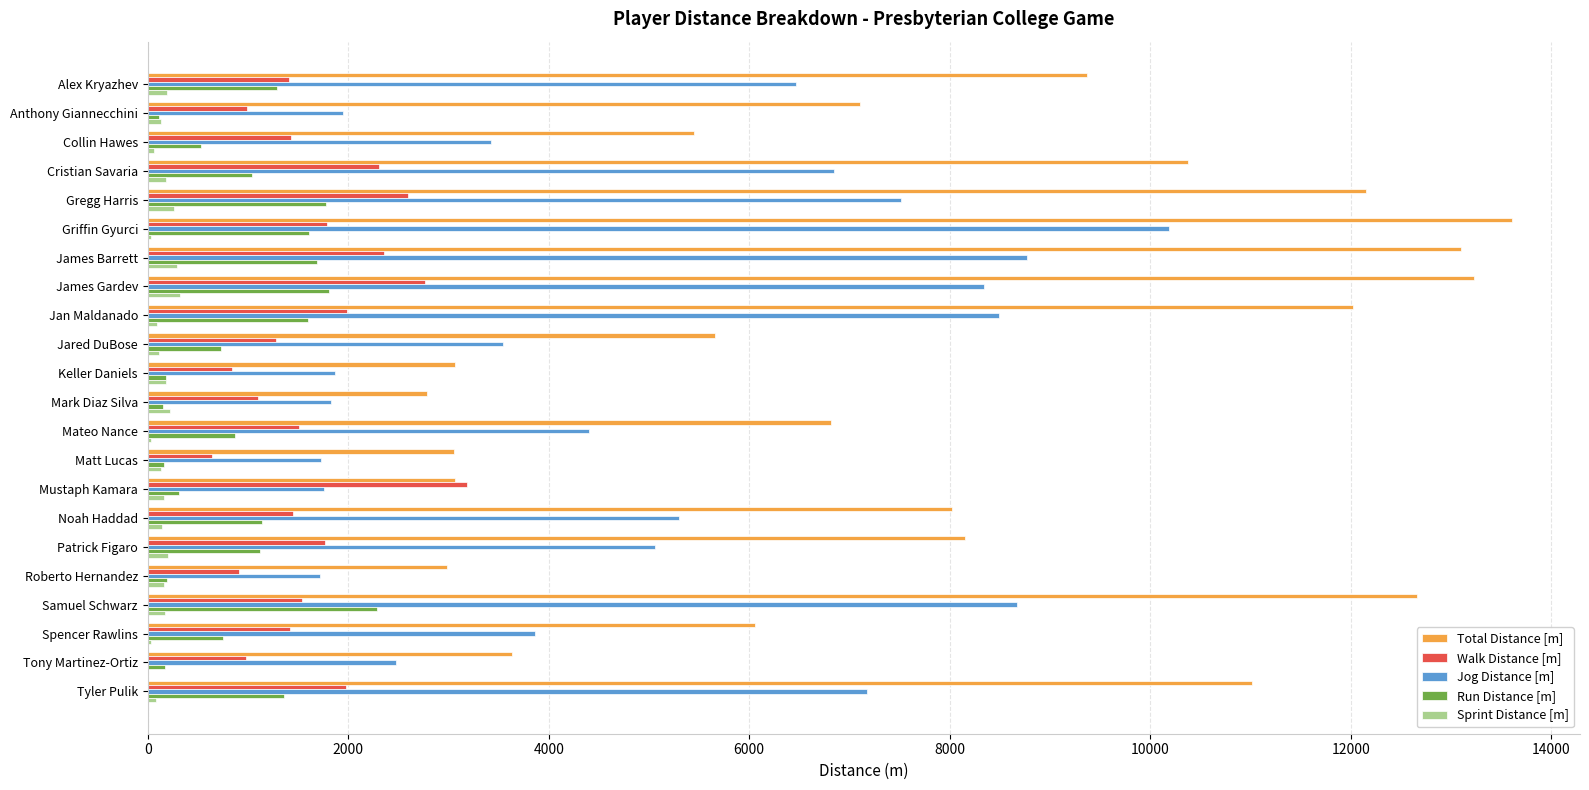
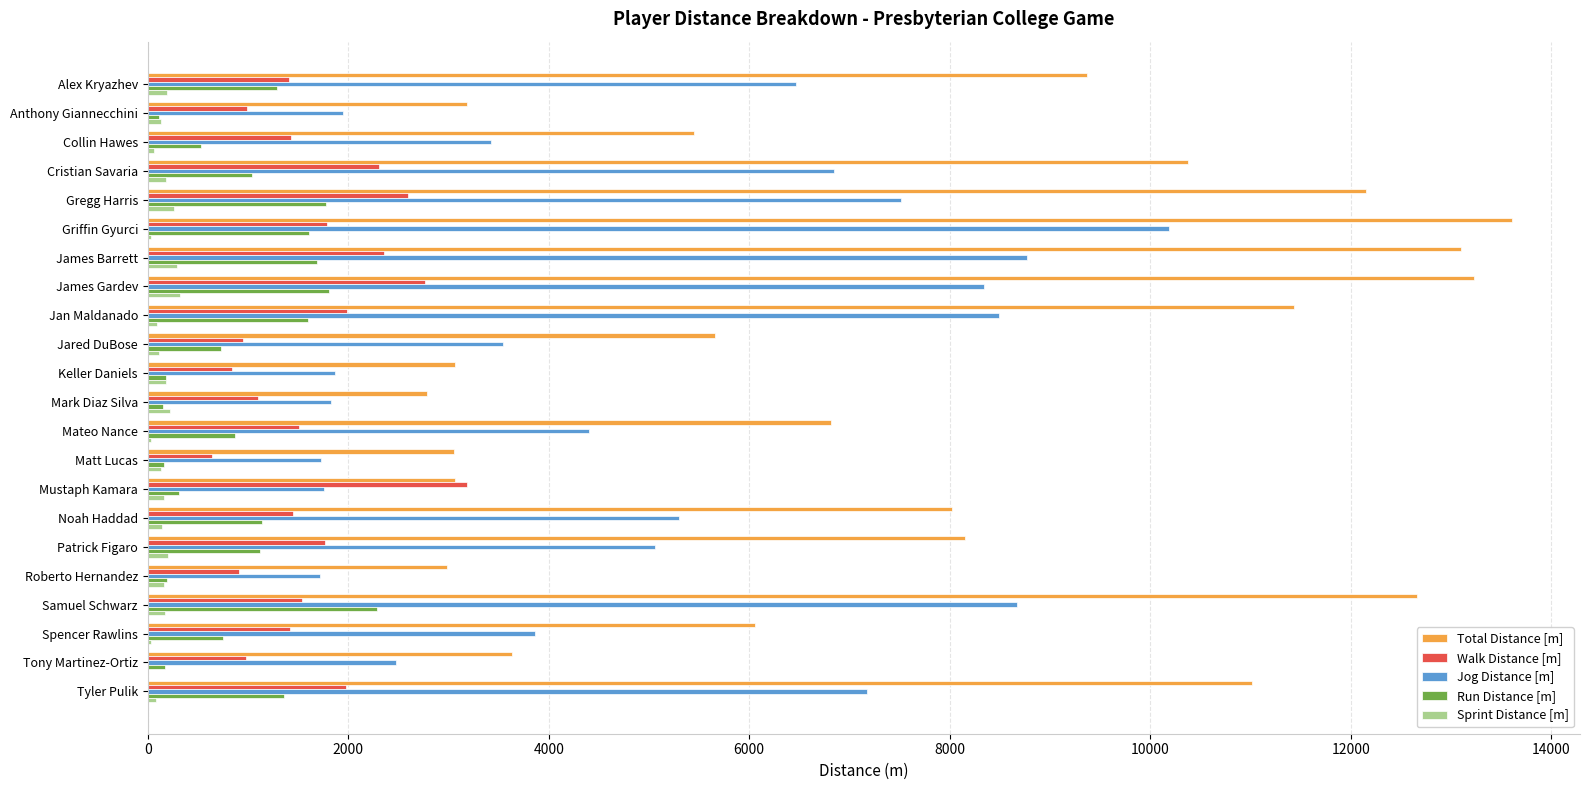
  {
    "Total Distance [m]": {
      "Alex Kryazhev": 9370,
-     "Anthony Giannecchini": 7100,
+     "Anthony Giannecchini": 3180,
      "Collin Hawes": 5450,
      "Cristian Savaria": 10380,
      "Gregg Harris": 12150,
      "Griffin Gyurci": 13610,
      "James Barrett": 13100,
      "James Gardev": 13230,
-     "Jan Maldanado": 12030,
+     "Jan Maldanado": 11440,
      "Jared DuBose": 5660,
      "Keller Daniels": 3060,
      "Mark Diaz Silva": 2790,
      "Mateo Nance": 6820,
      "Matt Lucas": 3050,
      "Mustaph Kamara": 3070,
      "Noah Haddad": 8030,
      "Patrick Figaro": 8160,
      "Roberto Hernandez": 2980,
      "Samuel Schwarz": 12660,
      "Spencer Rawlins": 6060,
      "Tony Martinez-Ortiz": 3630,
      "Tyler Pulik": 11020
    },
    "Walk Distance [m]": {
      "Alex Kryazhev": 1410,
      "Anthony Giannecchini": 990,
      "Collin Hawes": 1430,
      "Cristian Savaria": 2310,
      "Gregg Harris": 2600,
      "Griffin Gyurci": 1790,
      "James Barrett": 2350,
      "James Gardev": 2760,
      "Jan Maldanado": 1990,
-     "Jared DuBose": 1280,
+     "Jared DuBose": 950,
      "Keller Daniels": 840,
      "Mark Diaz Silva": 1100,
      "Mateo Nance": 1510,
      "Matt Lucas": 640,
      "Mustaph Kamara": 3180,
      "Noah Haddad": 1450,
      "Patrick Figaro": 1770,
      "Roberto Hernandez": 910,
      "Samuel Schwarz": 1540,
      "Spencer Rawlins": 1420,
      "Tony Martinez-Ortiz": 980,
      "Tyler Pulik": 1980
    },
    "Jog Distance [m]": {
      "Alex Kryazhev": 6470,
      "Anthony Giannecchini": 1950,
      "Collin Hawes": 3430,
      "Cristian Savaria": 6840,
      "Gregg Harris": 7510,
      "Griffin Gyurci": 10180,
      "James Barrett": 8770,
      "James Gardev": 8340,
      "Jan Maldanado": 8490,
      "Jared DuBose": 3550,
      "Keller Daniels": 1860,
      "Mark Diaz Silva": 1830,
      "Mateo Nance": 4410,
      "Matt Lucas": 1730,
      "Mustaph Kamara": 1760,
      "Noah Haddad": 5300,
      "Patrick Figaro": 5060,
      "Roberto Hernandez": 1720,
      "Samuel Schwarz": 8670,
      "Spencer Rawlins": 3860,
      "Tony Martinez-Ortiz": 2480,
      "Tyler Pulik": 7180
    },
    "Run Distance [m]": {
      "Alex Kryazhev": 1290,
      "Anthony Giannecchini": 110,
      "Collin Hawes": 530,
      "Cristian Savaria": 1040,
      "Gregg Harris": 1780,
      "Griffin Gyurci": 1600,
      "James Barrett": 1680,
      "James Gardev": 1810,
      "Jan Maldanado": 1600,
      "Jared DuBose": 730,
      "Keller Daniels": 180,
      "Mark Diaz Silva": 160,
      "Mateo Nance": 870,
      "Matt Lucas": 160,
      "Mustaph Kamara": 310,
      "Noah Haddad": 1140,
      "Patrick Figaro": 1120,
      "Roberto Hernandez": 190,
      "Samuel Schwarz": 2280,
      "Spencer Rawlins": 750,
      "Tony Martinez-Ortiz": 170,
      "Tyler Pulik": 1360
    },
    "Sprint Distance [m]": {
      "Alex Kryazhev": 200,
      "Anthony Giannecchini": 130,
      "Collin Hawes": 70,
      "Cristian Savaria": 190,
      "Gregg Harris": 270,
      "Griffin Gyurci": 30,
      "James Barrett": 290,
      "James Gardev": 320,
      "Jan Maldanado": 100,
      "Jared DuBose": 110,
      "Keller Daniels": 180,
      "Mark Diaz Silva": 220,
      "Mateo Nance": 30,
      "Matt Lucas": 130,
      "Mustaph Kamara": 160,
      "Noah Haddad": 140,
      "Patrick Figaro": 200,
      "Roberto Hernandez": 160,
      "Samuel Schwarz": 170,
      "Spencer Rawlins": 30,
      "Tony Martinez-Ortiz": 0,
      "Tyler Pulik": 90
    }
  }
